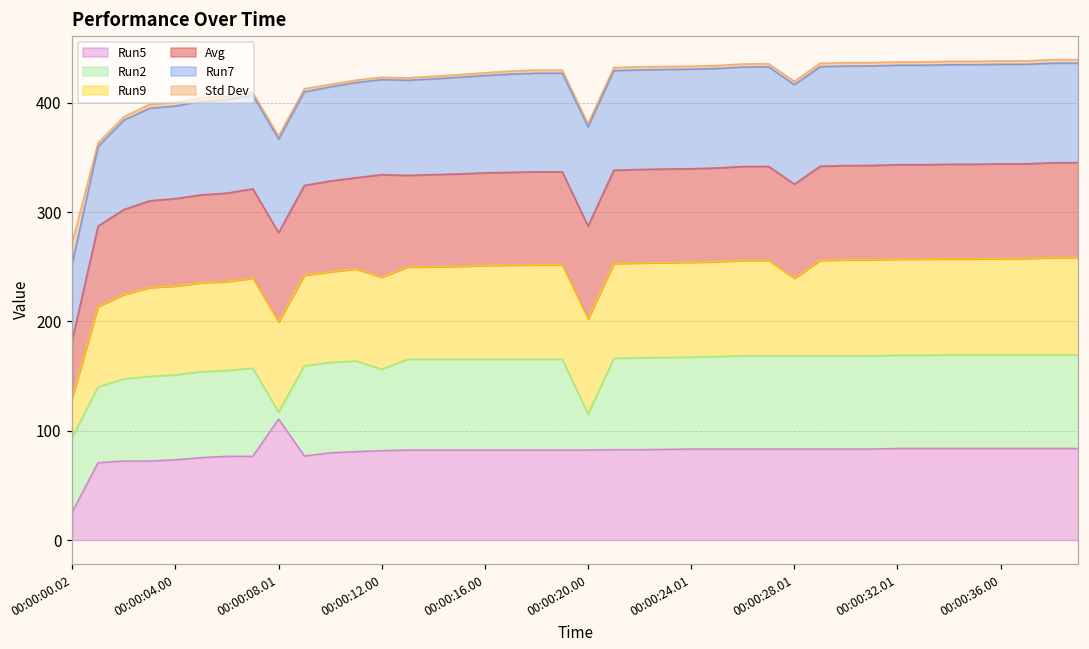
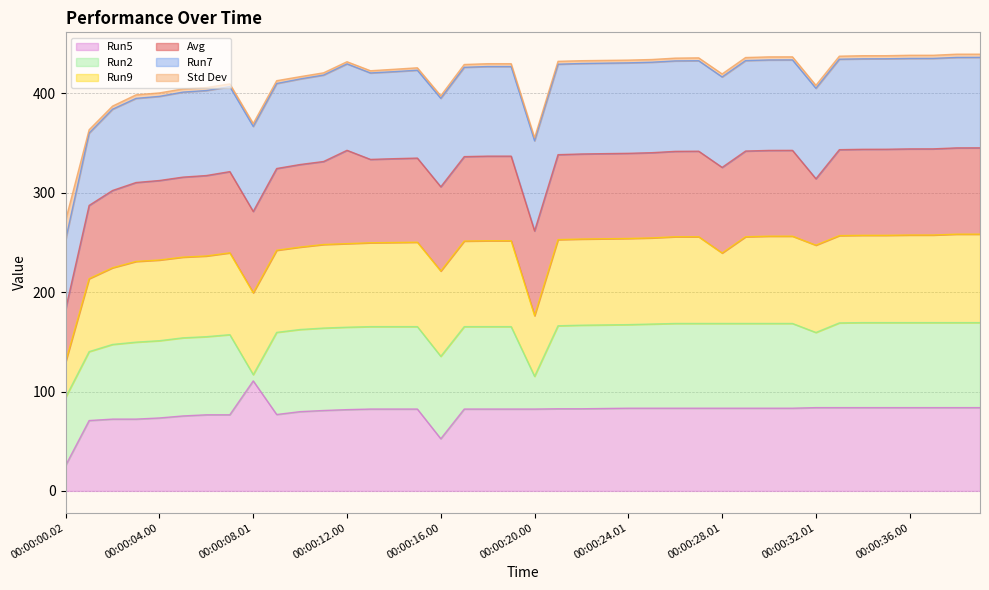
  {
    "Run5": {
      "00:00:00.02": 30,
      "00:00:04.00": 70,
      "00:00:08.01": 110,
      "00:00:12.00": 80,
-     "00:00:16.00": 80,
+     "00:00:16.00": 50,
      "00:00:20.00": 80,
      "00:00:24.01": 80,
      "00:00:28.01": 80,
      "00:00:32.01": 80,
      "00:00:36.00": 80
    },
    "Run2": {
      "00:00:00.02": 70,
      "00:00:04.00": 80,
      "00:00:08.01": 10,
-     "00:00:12.00": 70,
+     "00:00:12.00": 80,
      "00:00:16.00": 80,
      "00:00:20.00": 30,
      "00:00:24.01": 80,
      "00:00:28.01": 90,
-     "00:00:32.01": 90,
+     "00:00:32.01": 80,
      "00:00:36.00": 90
    },
    "Run9": {
      "00:00:00.02": 40,
      "00:00:04.00": 80,
      "00:00:08.01": 80,
      "00:00:12.00": 80,
      "00:00:16.00": 90,
-     "00:00:20.00": 90,
+     "00:00:20.00": 60,
      "00:00:24.01": 90,
      "00:00:28.01": 70,
      "00:00:32.01": 90,
      "00:00:36.00": 90
    },
    "Avg": {
      "00:00:00.02": 50,
      "00:00:04.00": 80,
      "00:00:08.01": 80,
      "00:00:12.00": 90,
      "00:00:16.00": 80,
      "00:00:20.00": 90,
      "00:00:24.01": 90,
      "00:00:28.01": 90,
-     "00:00:32.01": 90,
+     "00:00:32.01": 70,
      "00:00:36.00": 90
    },
    "Run7": {
      "00:00:00.02": 70,
      "00:00:04.00": 80,
      "00:00:08.01": 90,
      "00:00:20.00": 90,
      "00:00:24.01": 90,
      "00:00:28.01": 90,
      "00:00:32.01": 90,
      "00:00:36.00": 90
    },
    "Std Dev": {
      "00:00:00.02": 20,
      "00:00:04.00": 0,
      "00:00:08.01": 0,
      "00:00:20.00": 0,
      "00:00:24.01": 0,
      "00:00:28.01": 0,
      "00:00:32.01": 0,
      "00:00:36.00": 0
    }
  }
